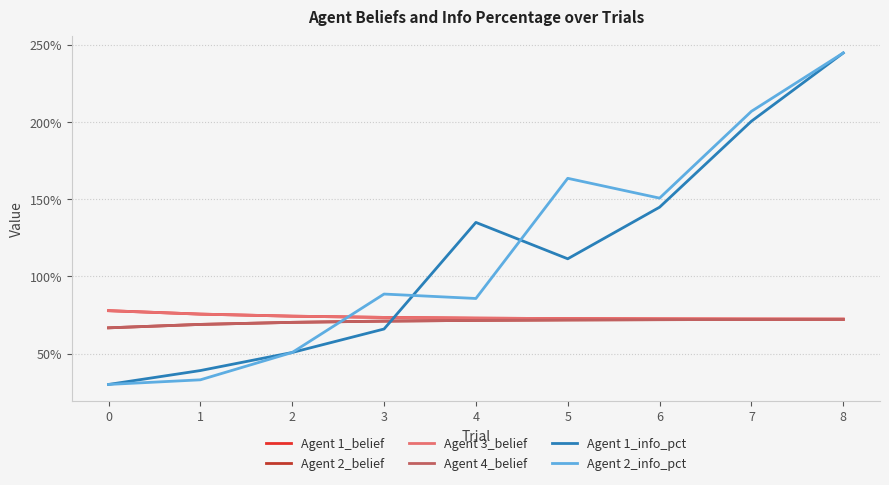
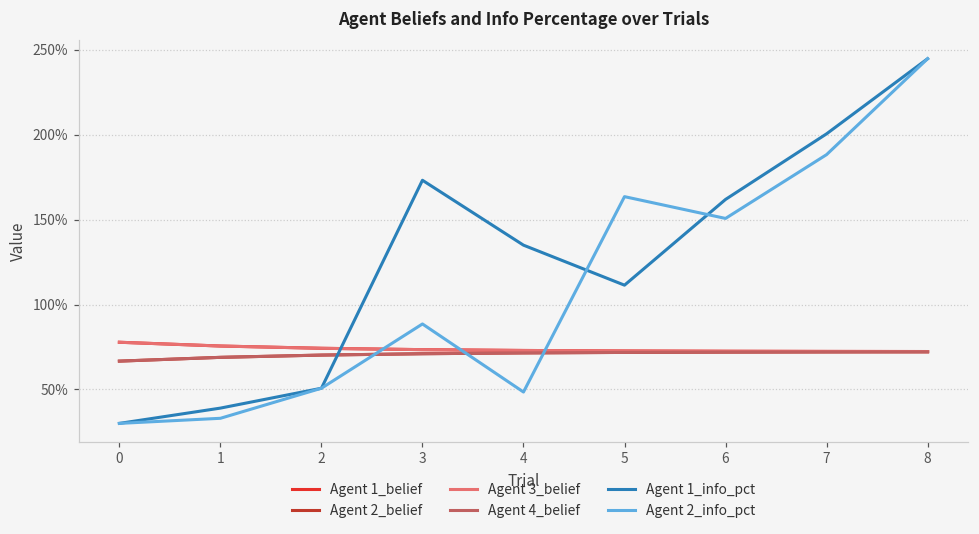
  {
    "Agent 1_info_pct": {
      "1": "39%",
-     "3": "66%",
+     "3": "173%",
      "4": "135%",
      "5": "111%",
-     "6": "145%",
+     "6": "162%",
      "7": "200%"
    },
    "Agent 2_info_pct": {
      "1": "33%",
      "3": "89%",
-     "4": "86%",
+     "4": "48%",
      "5": "164%",
      "6": "151%",
-     "7": "207%"
+     "7": "188%"
    }
  }
